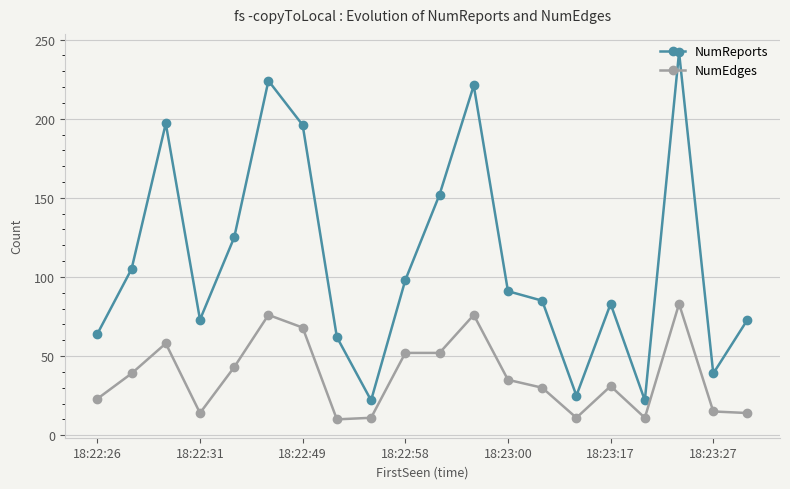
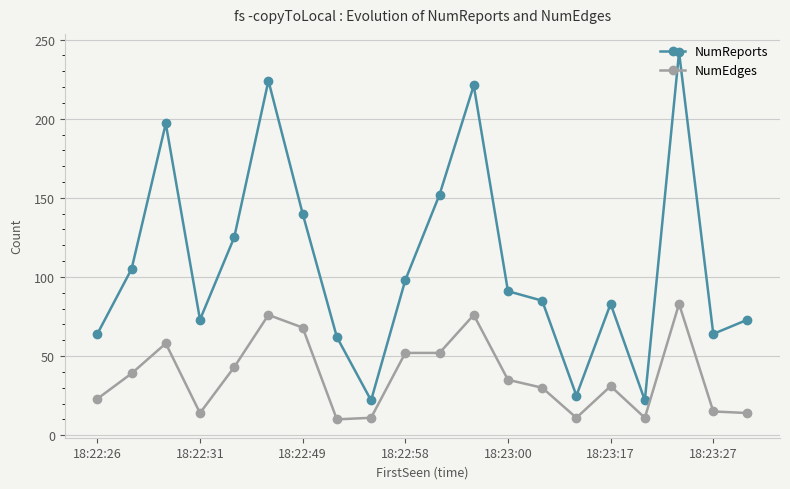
  {
    "NumReports": {
      "18:22:26": 64,
-     "18:22:49": 196,
+     "18:22:49": 140,
      "18:22:58": 98,
      "18:23:17": 83,
-     "18:23:27": 39
+     "18:23:27": 64
    },
    "NumEdges": {
      "18:22:26": 23,
      "18:22:49": 68,
      "18:22:58": 52,
      "18:23:17": 31,
      "18:23:27": 15
    }
  }
